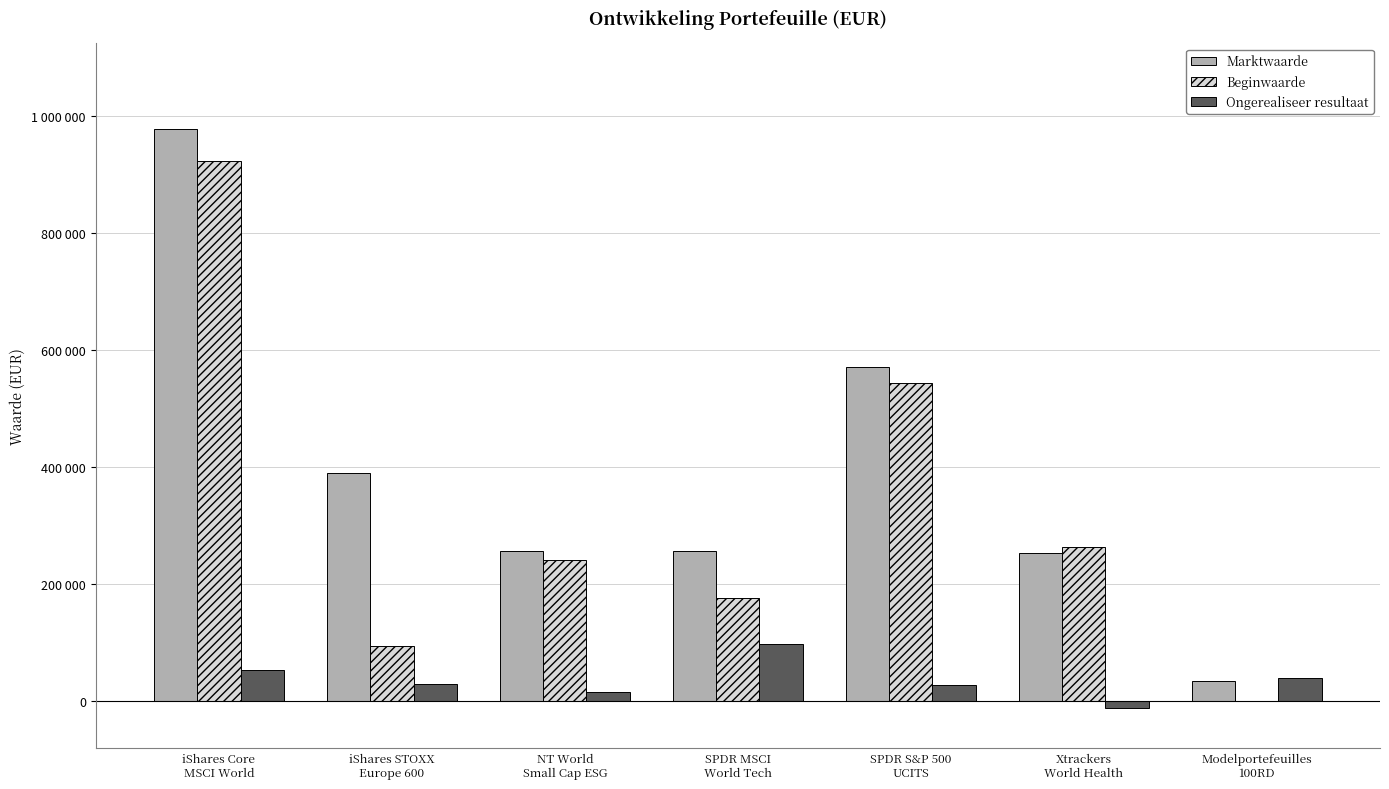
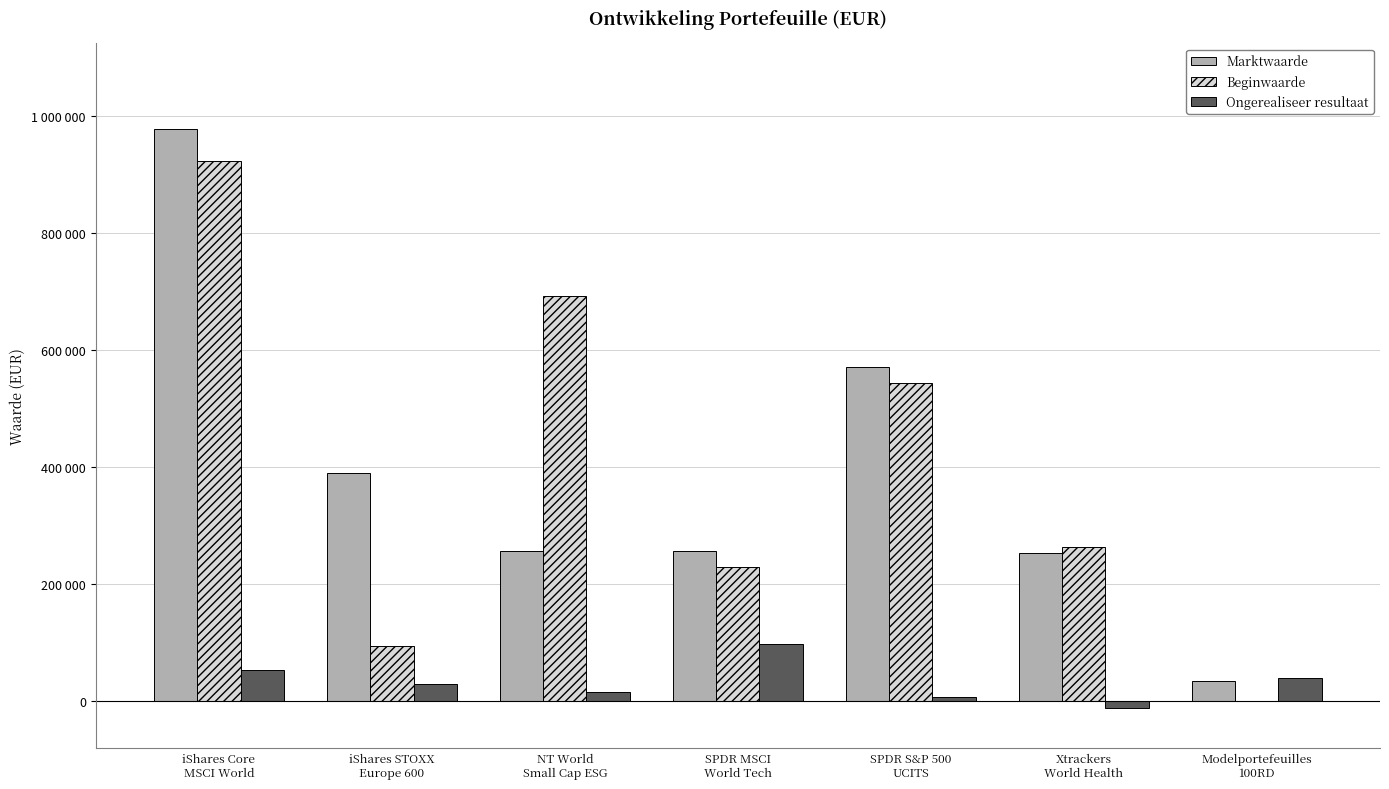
  {
    "Marktwaarde": {
      "iShares Core MSCI World": 980000,
      "iShares STOXX Europe 600": 390000,
      "NT World Small Cap ESG": 260000,
      "SPDR MSCI World Tech": 260000,
      "SPDR S&P 500 UCITS": 570000,
      "Xtrackers World Health": 250000,
      "Modelportefeuilles 100RD": 30000
    },
    "Beginwaarde": {
      "iShares Core MSCI World": 920000,
      "iShares STOXX Europe 600": 90000,
-     "NT World Small Cap ESG": 240000,
-     "SPDR MSCI World Tech": 180000,
+     "NT World Small Cap ESG": 690000,
+     "SPDR MSCI World Tech": 230000,
      "SPDR S&P 500 UCITS": 540000,
      "Xtrackers World Health": 260000,
      "Modelportefeuilles 100RD": 0
    },
    "Ongerealiseer resultaat": {
      "iShares Core MSCI World": 50000,
      "iShares STOXX Europe 600": 30000,
      "NT World Small Cap ESG": 20000,
      "SPDR MSCI World Tech": 100000,
-     "SPDR S&P 500 UCITS": 30000,
+     "SPDR S&P 500 UCITS": 10000,
      "Xtrackers World Health": -10000,
      "Modelportefeuilles 100RD": 40000
    }
  }
